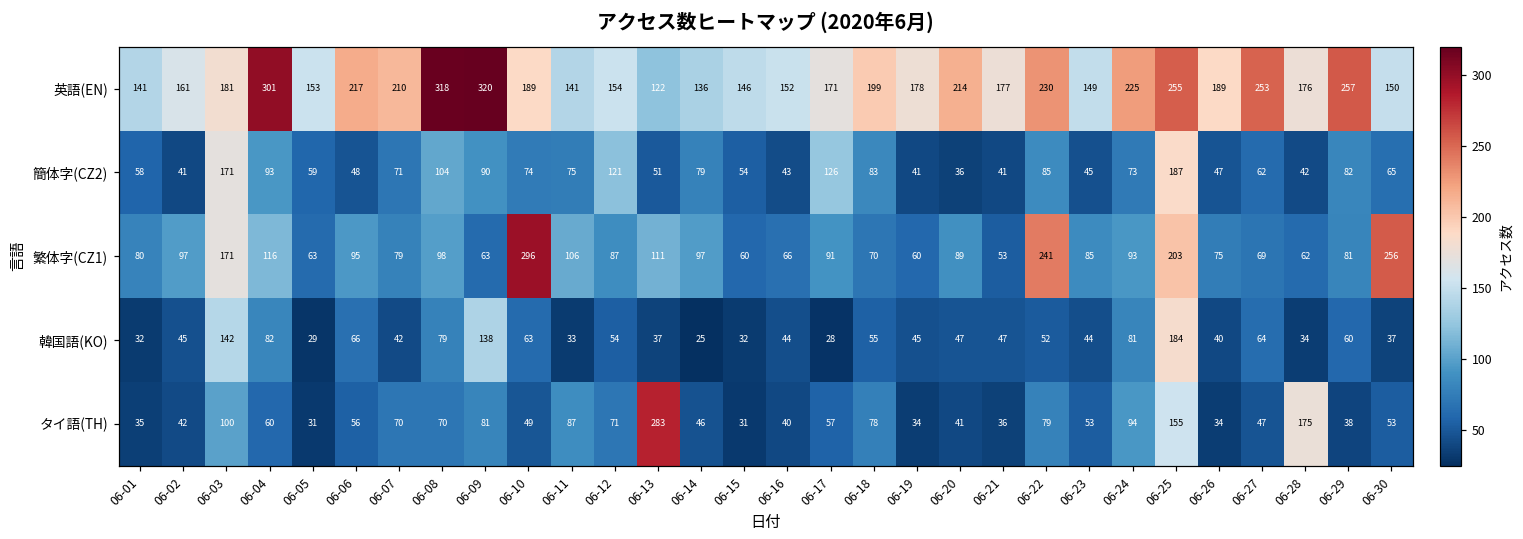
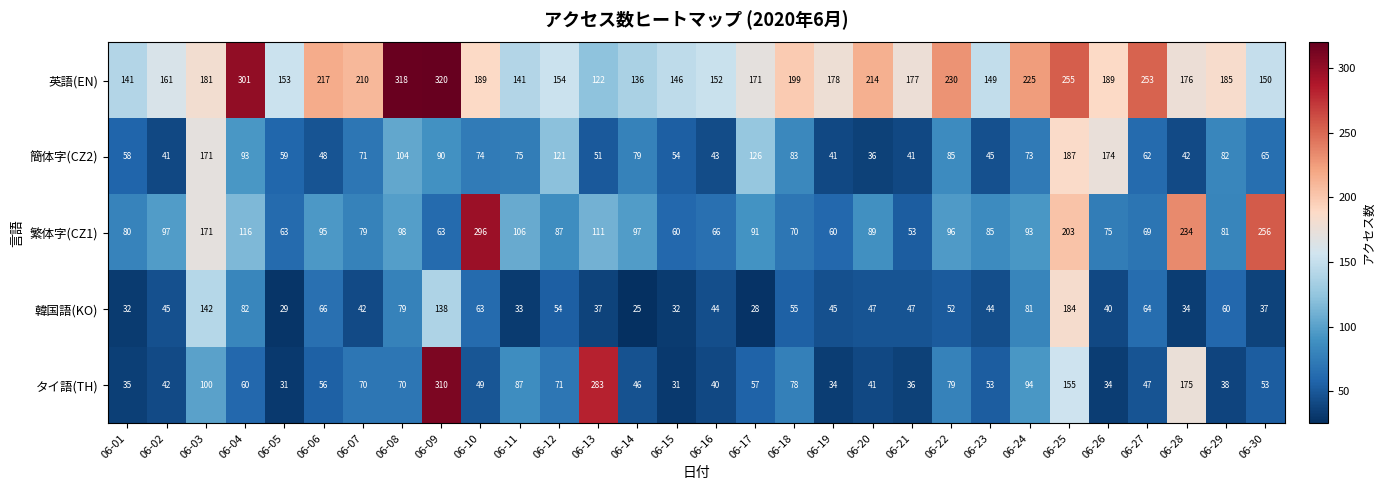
  {
    "英語(EN)": {
      "06-01": 141,
      "06-02": 161,
      "06-03": 181,
      "06-04": 301,
      "06-05": 153,
      "06-06": 217,
      "06-07": 210,
      "06-08": 318,
      "06-09": 320,
      "06-10": 189,
      "06-11": 141,
      "06-12": 154,
      "06-13": 122,
      "06-14": 136,
      "06-15": 146,
      "06-16": 152,
      "06-17": 171,
      "06-18": 199,
      "06-19": 178,
      "06-20": 214,
      "06-21": 177,
      "06-22": 230,
      "06-23": 149,
      "06-24": 225,
      "06-25": 255,
      "06-26": 189,
      "06-27": 253,
      "06-28": 176,
-     "06-29": 257,
+     "06-29": 185,
      "06-30": 150
    },
    "簡体字(CZ2)": {
      "06-01": 58,
      "06-02": 41,
      "06-03": 171,
      "06-04": 93,
      "06-05": 59,
      "06-06": 48,
      "06-07": 71,
      "06-08": 104,
      "06-09": 90,
      "06-10": 74,
      "06-11": 75,
      "06-12": 121,
      "06-13": 51,
      "06-14": 79,
      "06-15": 54,
      "06-16": 43,
      "06-17": 126,
      "06-18": 83,
      "06-19": 41,
      "06-20": 36,
      "06-21": 41,
      "06-22": 85,
      "06-23": 45,
      "06-24": 73,
      "06-25": 187,
-     "06-26": 47,
+     "06-26": 174,
      "06-27": 62,
      "06-28": 42,
      "06-29": 82,
      "06-30": 65
    },
    "繁体字(CZ1)": {
      "06-01": 80,
      "06-02": 97,
      "06-03": 171,
      "06-04": 116,
      "06-05": 63,
      "06-06": 95,
      "06-07": 79,
      "06-08": 98,
      "06-09": 63,
      "06-10": 296,
      "06-11": 106,
      "06-12": 87,
      "06-13": 111,
      "06-14": 97,
      "06-15": 60,
      "06-16": 66,
      "06-17": 91,
      "06-18": 70,
      "06-19": 60,
      "06-20": 89,
      "06-21": 53,
-     "06-22": 241,
+     "06-22": 96,
      "06-23": 85,
      "06-24": 93,
      "06-25": 203,
      "06-26": 75,
      "06-27": 69,
-     "06-28": 62,
+     "06-28": 234,
      "06-29": 81,
      "06-30": 256
    },
    "韓国語(KO)": {
      "06-01": 32,
      "06-02": 45,
      "06-03": 142,
      "06-04": 82,
      "06-05": 29,
      "06-06": 66,
      "06-07": 42,
      "06-08": 79,
      "06-09": 138,
      "06-10": 63,
      "06-11": 33,
      "06-12": 54,
      "06-13": 37,
      "06-14": 25,
      "06-15": 32,
      "06-16": 44,
      "06-17": 28,
      "06-18": 55,
      "06-19": 45,
      "06-20": 47,
      "06-21": 47,
      "06-22": 52,
      "06-23": 44,
      "06-24": 81,
      "06-25": 184,
      "06-26": 40,
      "06-27": 64,
      "06-28": 34,
      "06-29": 60,
      "06-30": 37
    },
    "タイ語(TH)": {
      "06-01": 35,
      "06-02": 42,
      "06-03": 100,
      "06-04": 60,
      "06-05": 31,
      "06-06": 56,
      "06-07": 70,
      "06-08": 70,
-     "06-09": 81,
+     "06-09": 310,
      "06-10": 49,
      "06-11": 87,
      "06-12": 71,
      "06-13": 283,
      "06-14": 46,
      "06-15": 31,
      "06-16": 40,
      "06-17": 57,
      "06-18": 78,
      "06-19": 34,
      "06-20": 41,
      "06-21": 36,
      "06-22": 79,
      "06-23": 53,
      "06-24": 94,
      "06-25": 155,
      "06-26": 34,
      "06-27": 47,
      "06-28": 175,
      "06-29": 38,
      "06-30": 53
    }
  }
